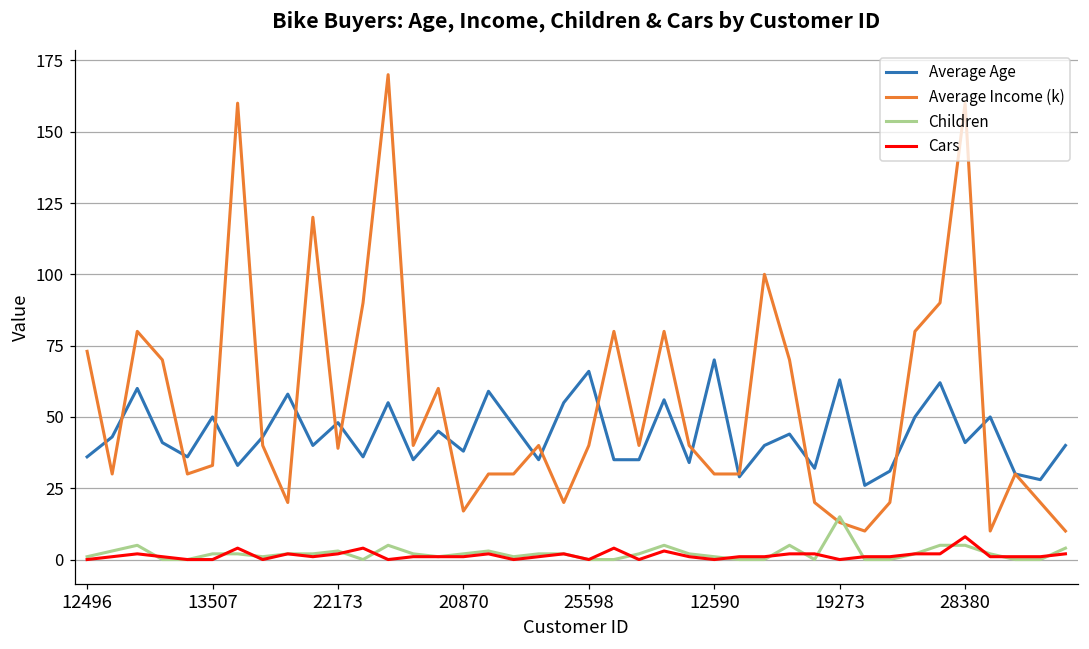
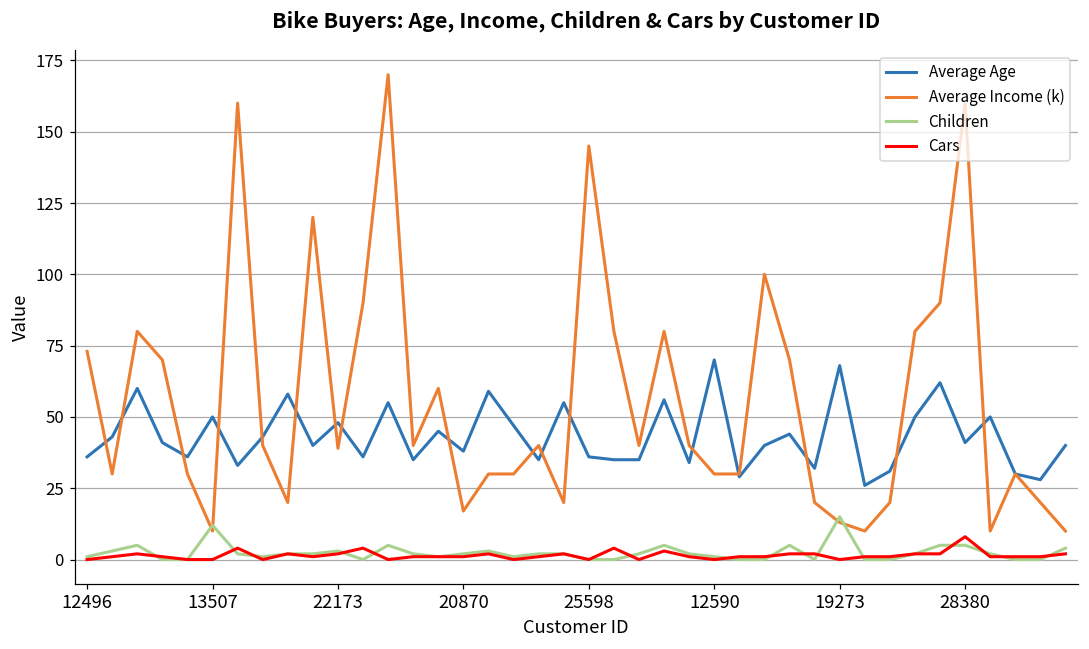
  {
    "Average Age": {
      "12496": 36,
      "13507": 50,
      "22173": 48,
      "20870": 38,
-     "25598": 66,
+     "25598": 36,
      "12590": 70,
-     "19273": 63,
+     "19273": 68,
      "28380": 41
    },
    "Average Income (k)": {
      "12496": 73,
-     "13507": 33,
+     "13507": 10,
      "22173": 39,
      "20870": 17,
-     "25598": 40,
+     "25598": 145,
      "12590": 30,
      "19273": 13
    },
    "Children": {
      "12496": 1,
-     "13507": 2,
+     "13507": 12,
      "22173": 3,
      "20870": 2,
      "12590": 1,
      "19273": 15,
      "28380": 5
    },
    "Cars": {
      "12496": 0,
      "13507": 0,
      "22173": 2,
      "20870": 1,
      "12590": 0,
      "19273": 0,
      "28380": 8
    }
  }
